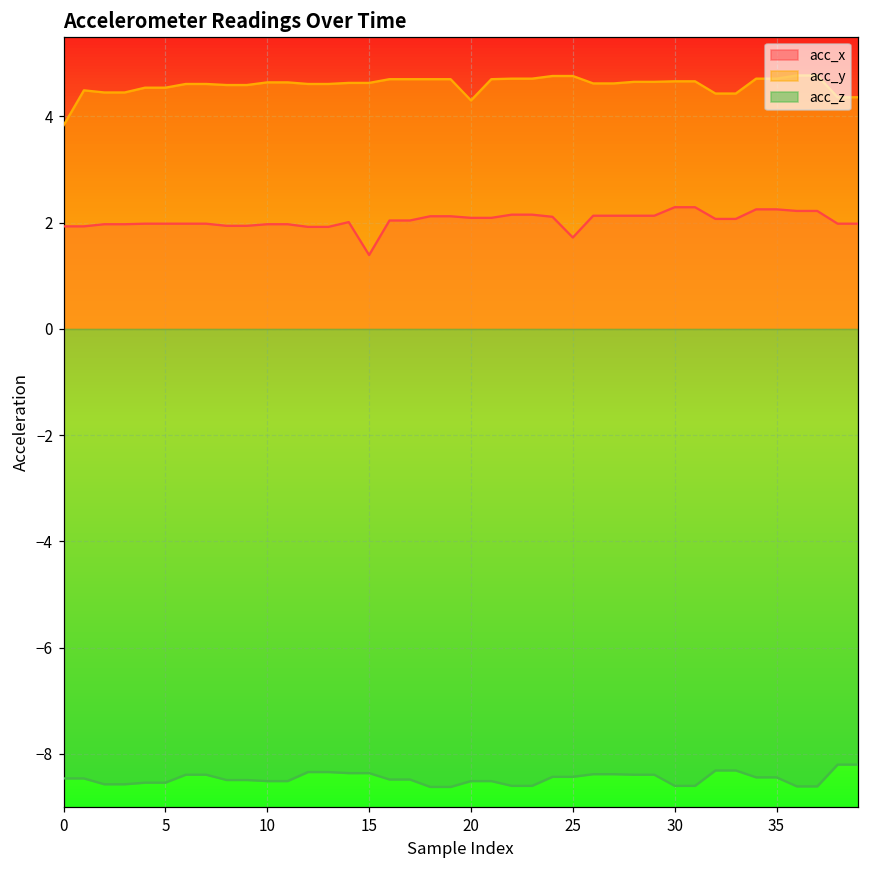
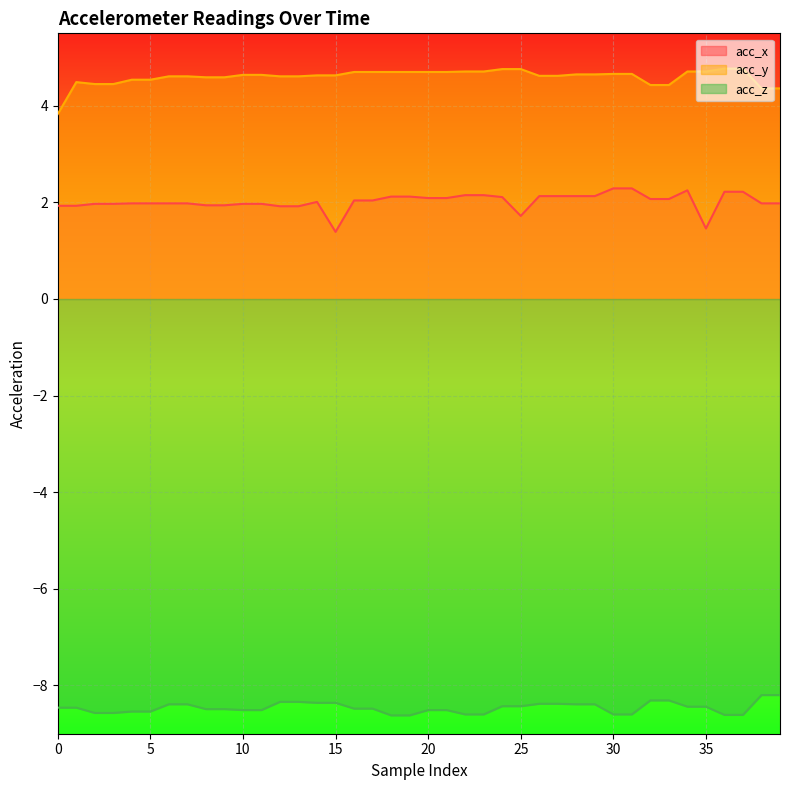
  {
    "acc_x": {
      "0": 1.9,
      "5": 2.0,
      "10": 2.0,
      "15": 1.4,
      "20": 2.1,
      "25": 1.7,
      "30": 2.3,
-     "35": 2.3
+     "35": 1.5
    },
    "acc_y": {
      "0": 3.8,
      "5": 4.5,
      "10": 4.6,
      "15": 4.6,
-     "20": 4.3,
+     "20": 4.7,
      "25": 4.8,
      "30": 4.7
    }
  }
